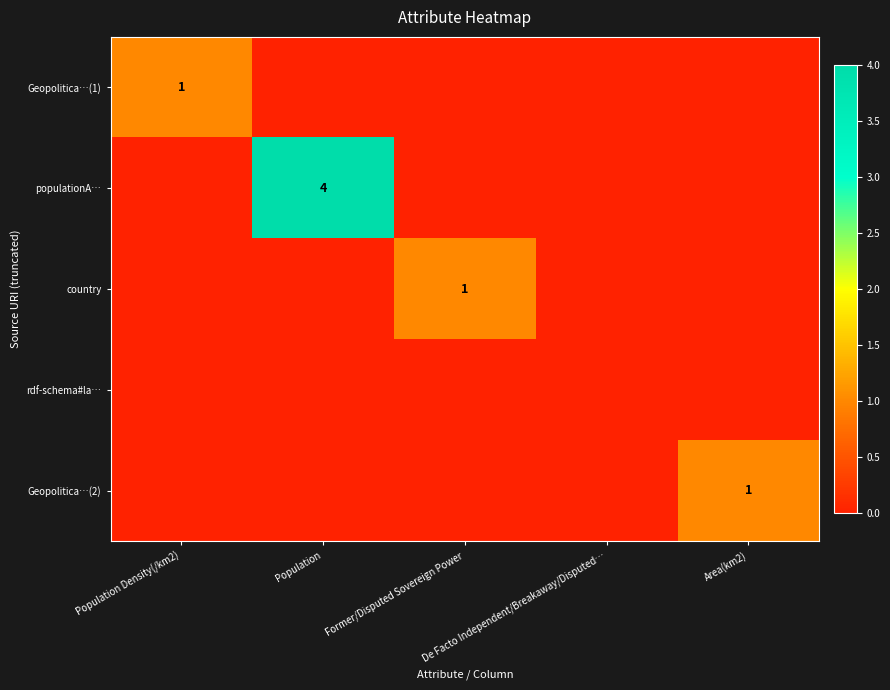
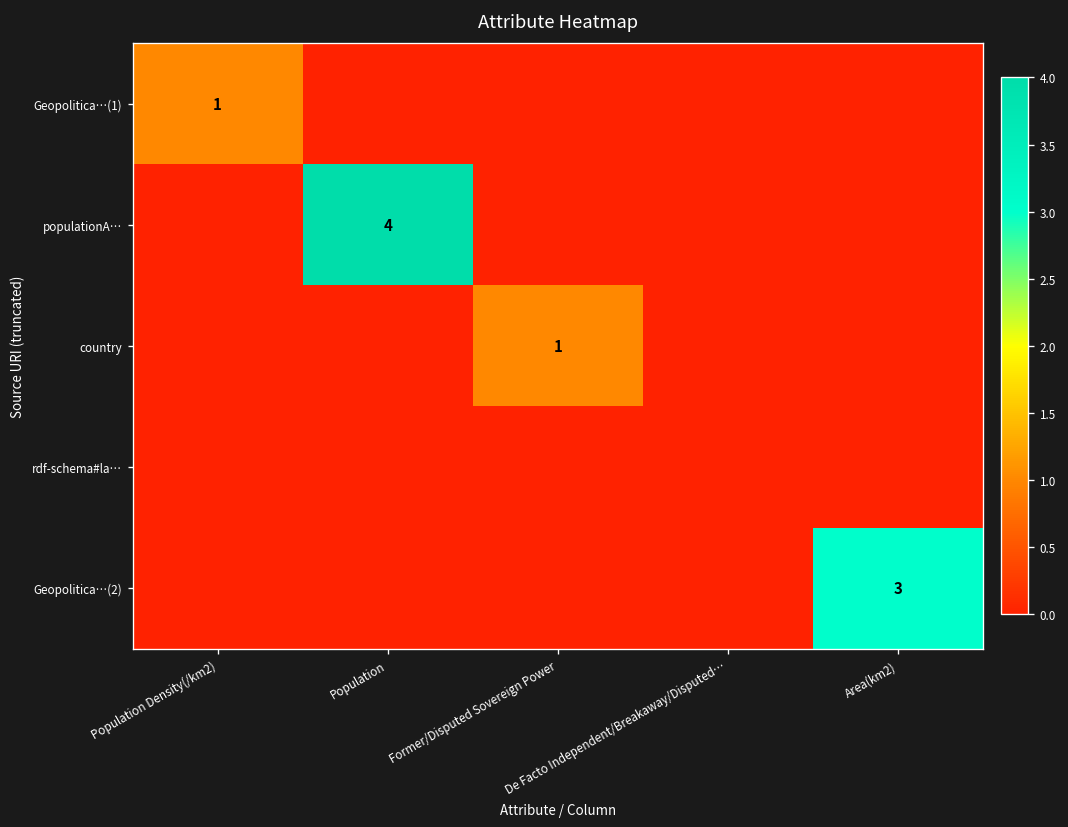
  {
    "Geopolitica…(1)": {
      "Population Density(/km2)": 1
    },
    "populationA…": {
      "Population": 4
    },
    "country": {
      "Former/Disputed Sovereign Power": 1
    },
    "Geopolitica…(2)": {
-     "Area(km2)": 1
+     "Area(km2)": 3
    }
  }
